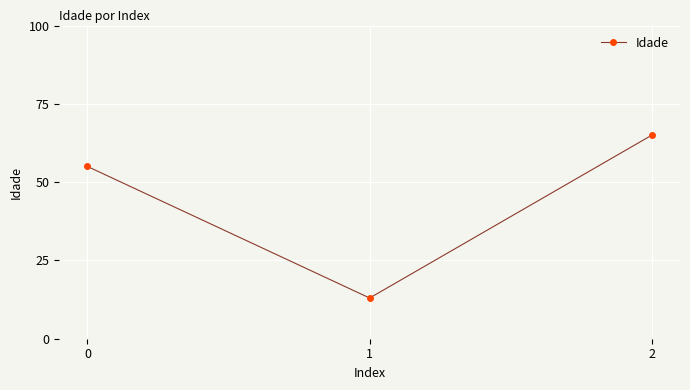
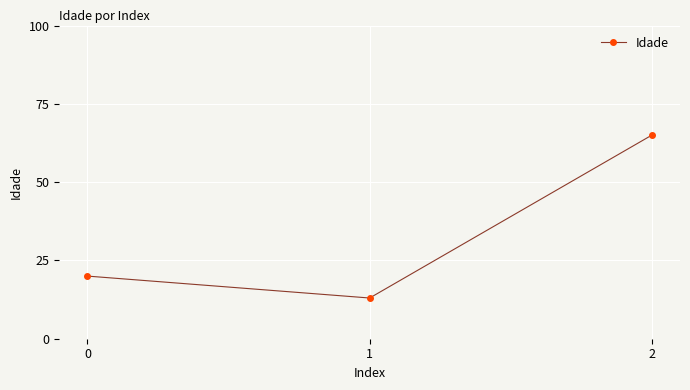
  {
-   "0": 55,
+   "0": 20,
    "1": 13,
    "2": 65
  }
